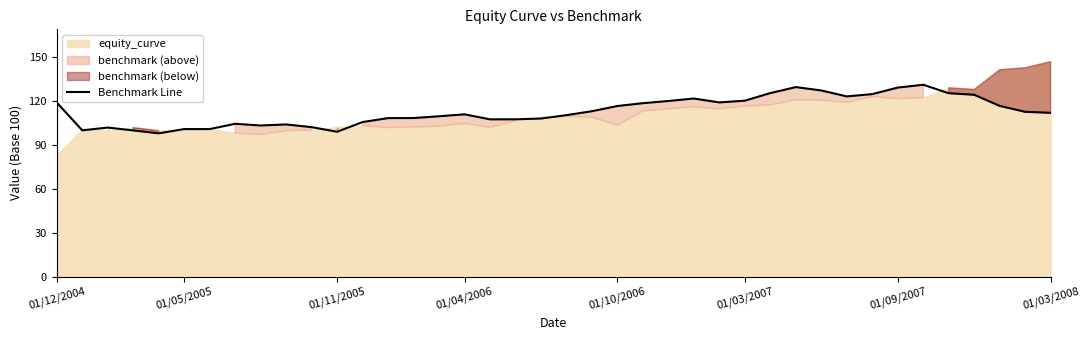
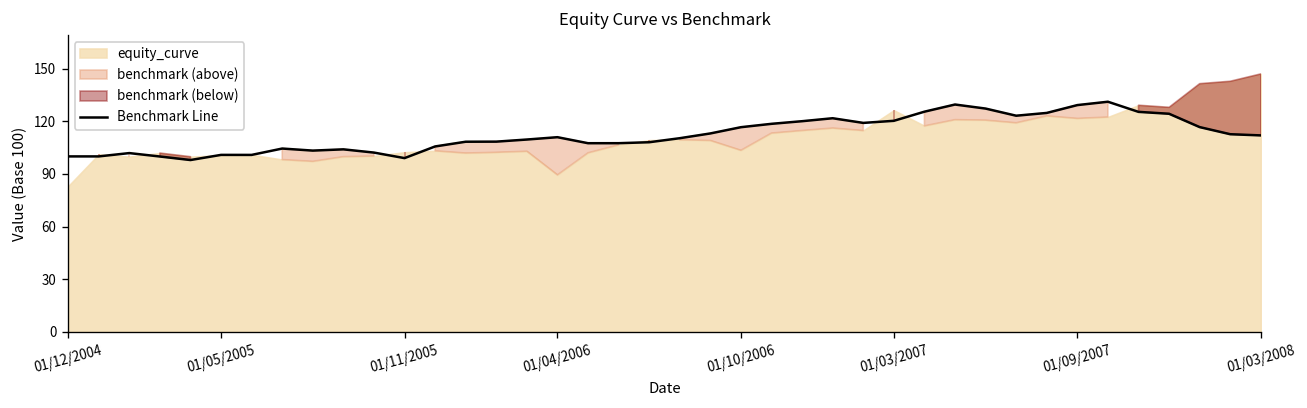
  {
    "Benchmark Line": {
-     "01/12/2004": 119,
+     "01/12/2004": 100,
      "01/11/2005": 99,
      "01/04/2006": 111,
      "01/10/2006": 117,
      "01/03/2007": 120,
      "01/09/2007": 129,
      "01/03/2008": 112
    },
    "equity_curve": {
      "01/12/2004": 83,
      "01/11/2005": 102,
-     "01/04/2006": 105,
+     "01/04/2006": 89,
      "01/10/2006": 103,
-     "01/03/2007": 117,
+     "01/03/2007": 126,
      "01/09/2007": 122,
      "01/03/2008": 147
    }
  }
